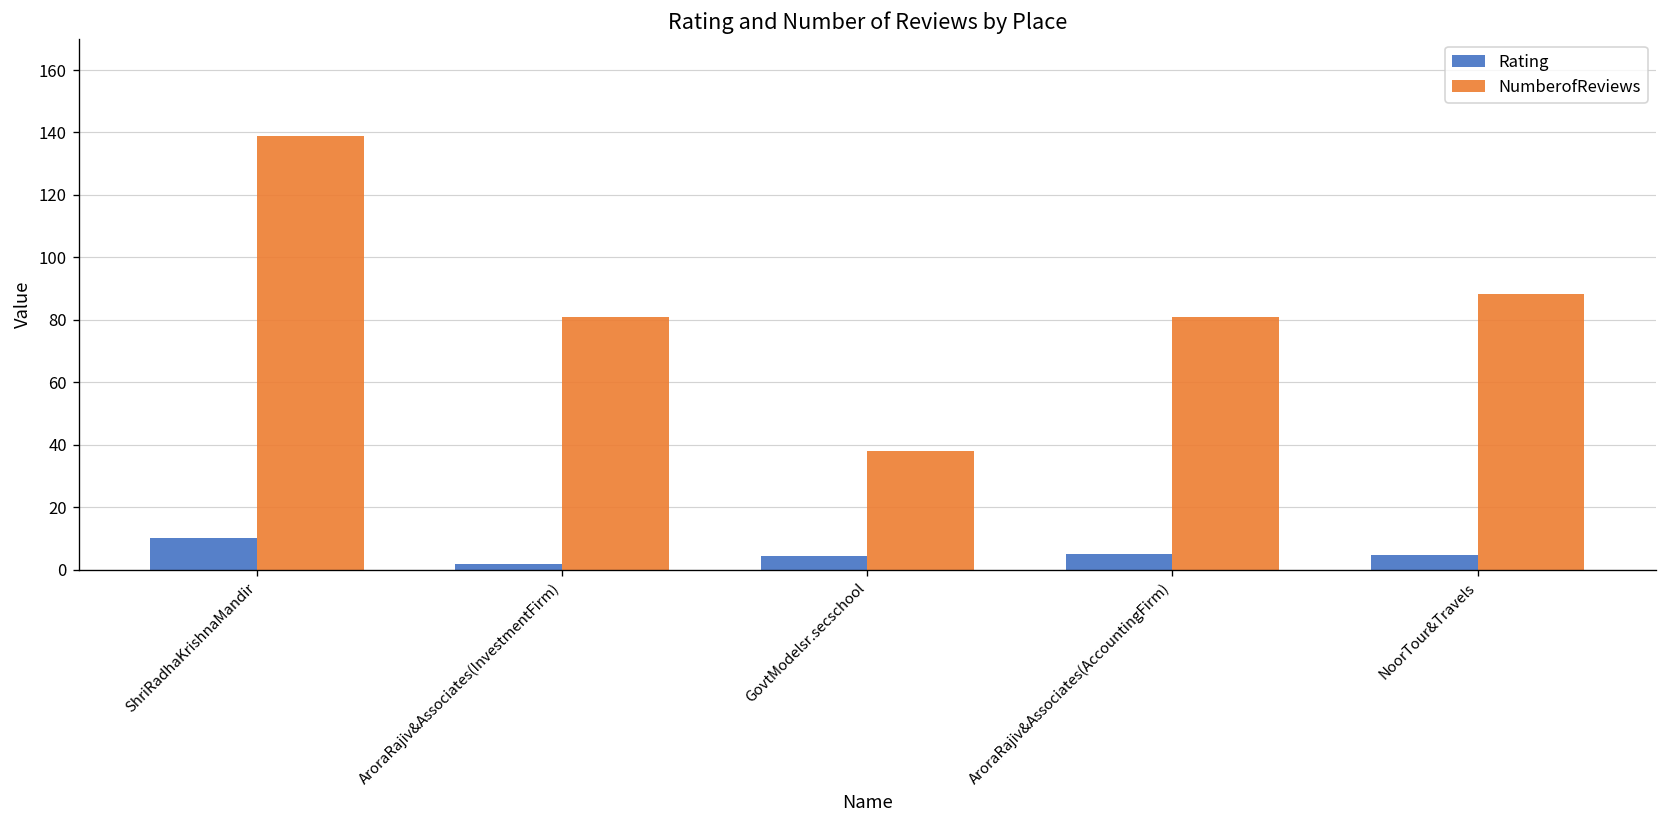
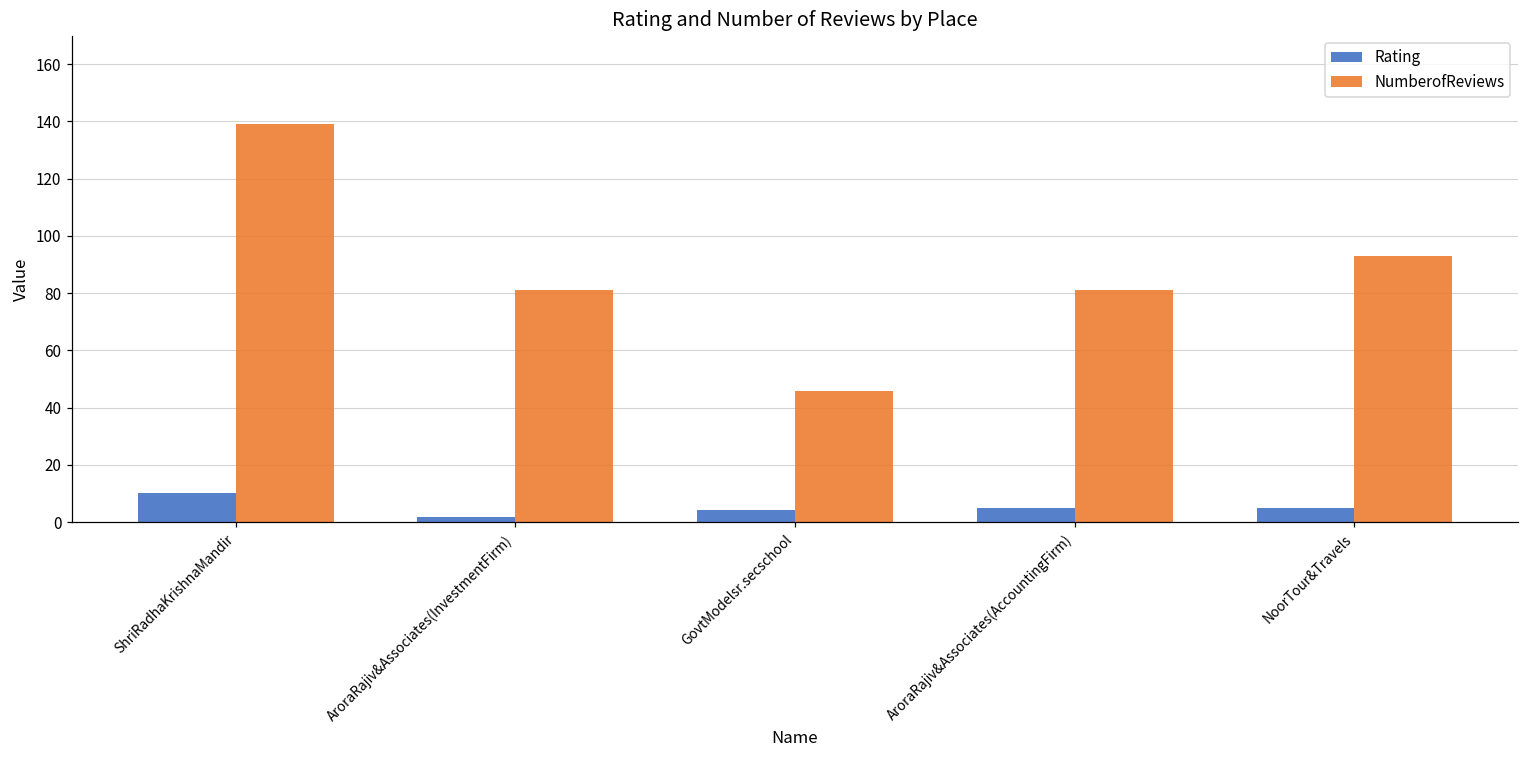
  {
    "Rating": {
      "ShriRadhaKrishnaMandir": 10,
      "AroraRajiv&Associates(InvestmentFirm)": 2,
      "GovtModelsr.secschool": 4,
      "AroraRajiv&Associates(AccountingFirm)": 5,
      "NoorTour&Travels": 5
    },
    "NumberofReviews": {
      "ShriRadhaKrishnaMandir": 139,
      "AroraRajiv&Associates(InvestmentFirm)": 81,
-     "GovtModelsr.secschool": 38,
+     "GovtModelsr.secschool": 46,
      "AroraRajiv&Associates(AccountingFirm)": 81,
-     "NoorTour&Travels": 88
+     "NoorTour&Travels": 93
    }
  }
